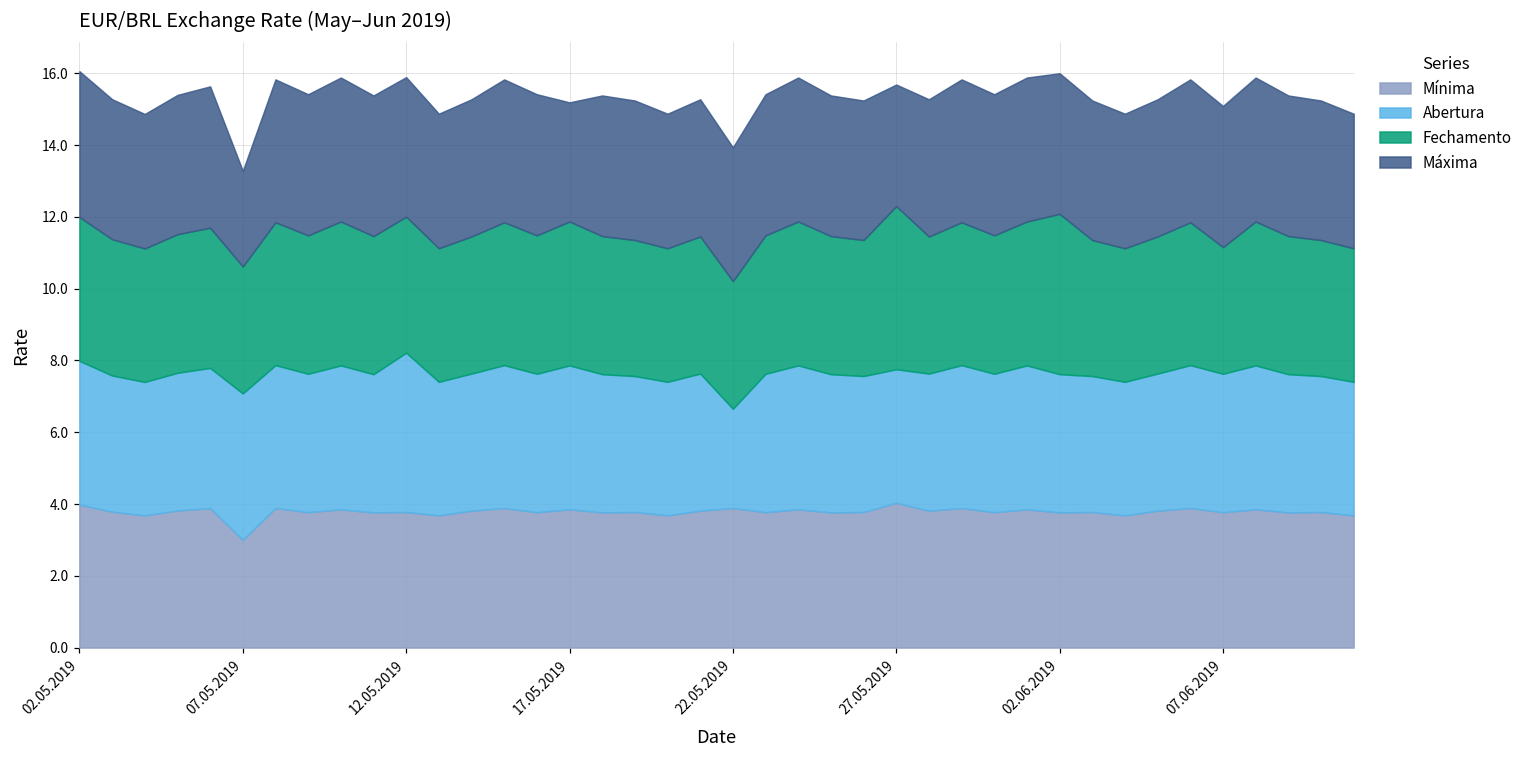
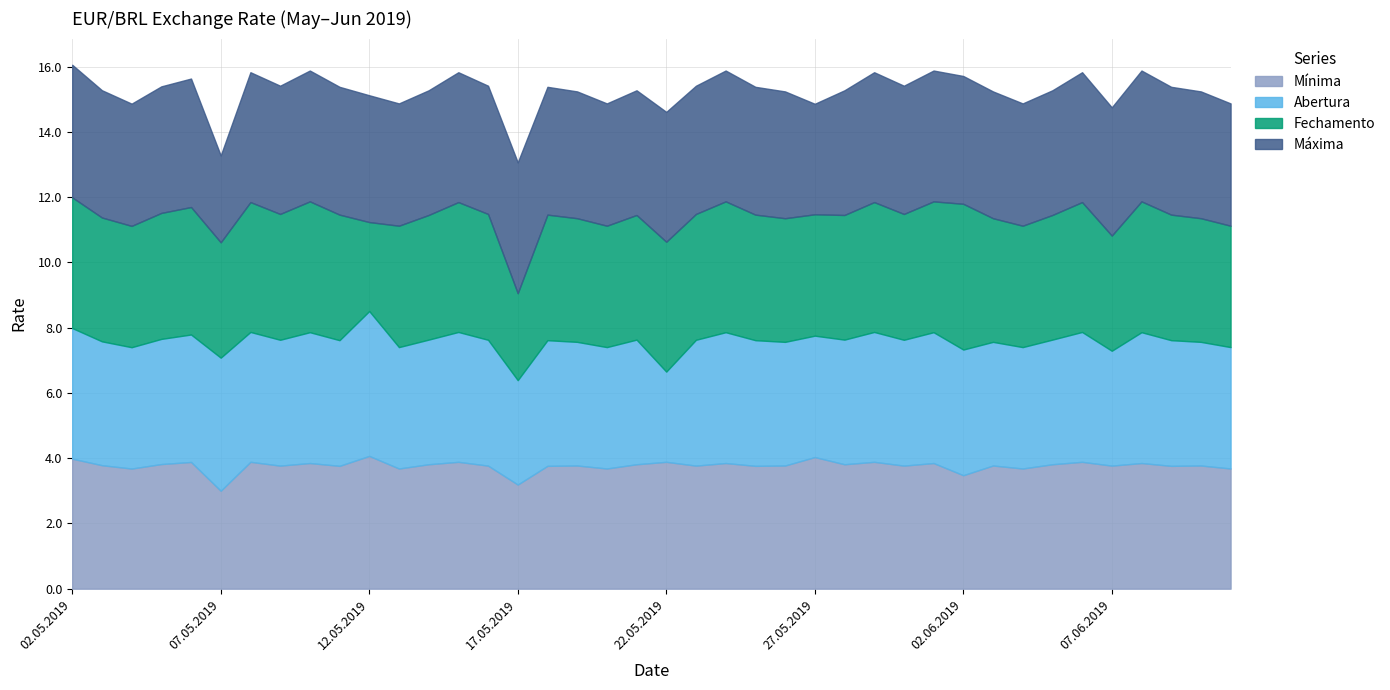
  {
    "Mínima": {
      "02.05.2019": 4.0,
      "07.05.2019": 3.0,
-     "12.05.2019": 3.8,
-     "17.05.2019": 3.9,
+     "12.05.2019": 4.1,
+     "17.05.2019": 3.2,
      "22.05.2019": 3.9,
      "27.05.2019": 4.0,
-     "02.06.2019": 3.8,
+     "02.06.2019": 3.5,
      "07.06.2019": 3.8
    },
    "Abertura": {
      "02.05.2019": 4.0,
      "07.05.2019": 4.1,
      "12.05.2019": 4.4,
-     "17.05.2019": 4.0,
+     "17.05.2019": 3.2,
      "22.05.2019": 2.8,
      "27.05.2019": 3.7,
      "02.06.2019": 3.9,
-     "07.06.2019": 3.9
+     "07.06.2019": 3.5
    },
    "Fechamento": {
      "02.05.2019": 4.0,
      "07.05.2019": 3.5,
-     "12.05.2019": 3.8,
-     "17.05.2019": 4.0,
-     "22.05.2019": 3.6,
-     "27.05.2019": 4.5,
+     "12.05.2019": 2.7,
+     "17.05.2019": 2.7,
+     "22.05.2019": 4.0,
+     "27.05.2019": 3.7,
      "02.06.2019": 4.5,
      "07.06.2019": 3.5
    },
    "Máxima": {
      "02.05.2019": 4.1,
      "07.05.2019": 2.7,
      "12.05.2019": 3.9,
-     "17.05.2019": 3.3,
-     "22.05.2019": 3.7,
+     "17.05.2019": 4.0,
+     "22.05.2019": 4.0,
      "27.05.2019": 3.4,
      "02.06.2019": 3.9,
      "07.06.2019": 3.9
    }
  }
